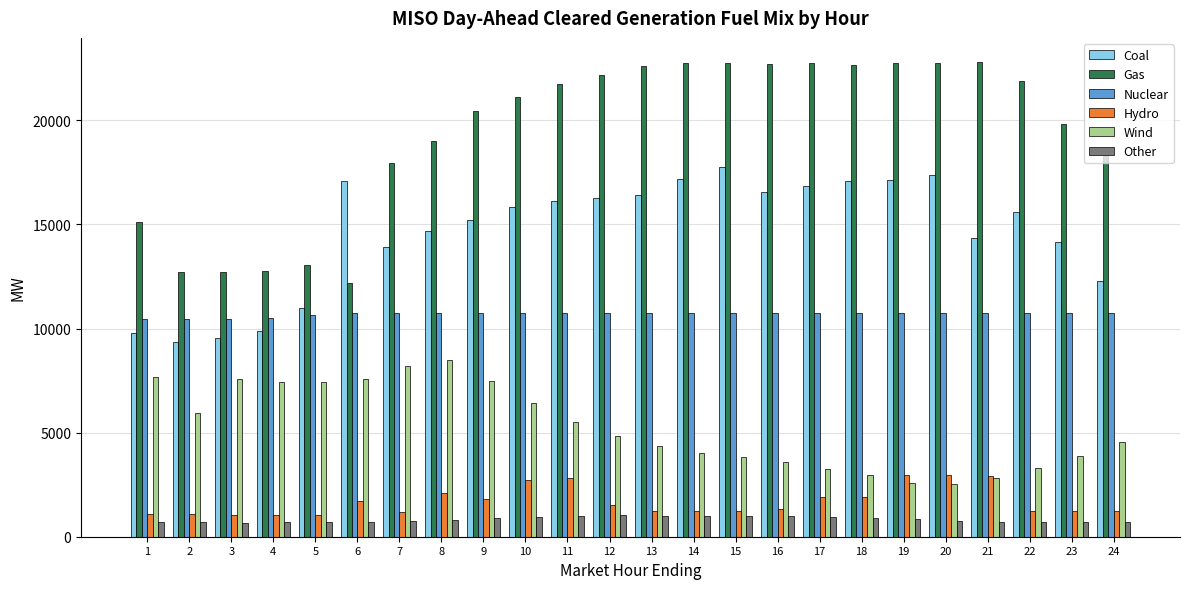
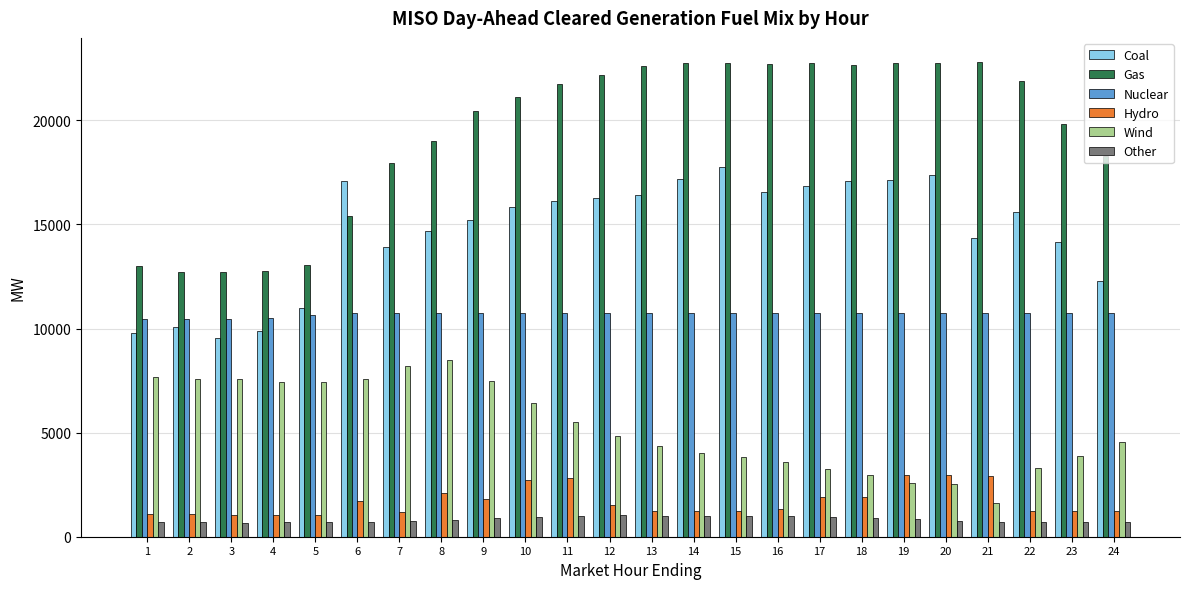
  {
    "Coal": {
      "1": 9800,
-     "2": 9400,
+     "2": 10100,
      "3": 9500,
      "4": 9900,
      "5": 11000,
      "6": 17100,
      "7": 13900,
      "8": 14700,
      "9": 15200,
      "10": 15800,
      "11": 16100,
      "12": 16300,
      "13": 16400,
      "14": 17200,
      "15": 17800,
      "16": 16500,
      "17": 16800,
      "18": 17100,
      "19": 17200,
      "20": 17300,
      "21": 14300,
      "22": 15600,
      "23": 14100,
      "24": 12300
    },
    "Gas": {
-     "1": 15100,
+     "1": 13000,
      "2": 12700,
      "3": 12700,
      "4": 12700,
      "5": 13000,
-     "6": 12200,
+     "6": 15400,
      "7": 18000,
      "8": 19000,
      "9": 20400,
      "10": 21100,
      "11": 21700,
      "12": 22200,
      "13": 22600,
      "14": 22700,
      "15": 22700,
      "16": 22700,
      "17": 22800,
      "18": 22700,
      "19": 22800,
      "20": 22700,
      "21": 22800,
      "22": 21900,
      "23": 19800
    },
    "Nuclear": {
      "1": 10500,
      "2": 10500,
      "3": 10500,
      "4": 10500,
      "5": 10700,
      "6": 10800,
      "7": 10800,
      "8": 10800,
      "9": 10800,
      "10": 10800,
      "11": 10700,
      "12": 10700,
      "13": 10700,
      "14": 10700,
      "15": 10700,
      "16": 10700,
      "17": 10700,
      "18": 10700,
      "19": 10700,
      "20": 10700,
      "21": 10700,
      "22": 10700,
      "23": 10700,
      "24": 10700
    },
    "Hydro": {
      "1": 1100,
      "2": 1100,
      "3": 1100,
      "4": 1100,
      "5": 1100,
      "6": 1700,
      "7": 1200,
      "8": 2100,
      "9": 1800,
      "10": 2700,
      "11": 2800,
      "12": 1500,
      "13": 1300,
      "14": 1300,
      "15": 1300,
      "16": 1300,
      "17": 1900,
      "18": 1900,
      "19": 2900,
      "20": 3000,
      "21": 2900,
      "22": 1200,
      "23": 1200,
      "24": 1200
    },
    "Wind": {
      "1": 7700,
-     "2": 5900,
+     "2": 7600,
      "3": 7600,
      "4": 7500,
      "5": 7400,
      "6": 7600,
      "7": 8200,
      "8": 8500,
      "9": 7500,
      "10": 6400,
      "11": 5500,
      "12": 4900,
      "13": 4300,
      "14": 4000,
      "15": 3800,
      "16": 3600,
      "17": 3300,
      "18": 3000,
      "19": 2600,
      "20": 2500,
-     "21": 2800,
+     "21": 1600,
      "22": 3300,
      "23": 3900,
      "24": 4600
    },
    "Other": {
      "1": 700,
      "2": 700,
      "3": 700,
      "4": 700,
      "5": 700,
      "6": 700,
      "7": 700,
      "8": 800,
      "9": 900,
      "10": 900,
      "11": 1000,
      "12": 1000,
      "13": 1000,
      "14": 1000,
      "15": 1000,
      "16": 1000,
      "17": 1000,
      "18": 900,
      "19": 800,
      "20": 700,
      "21": 700,
      "22": 700,
      "23": 700,
      "24": 700
    }
  }
